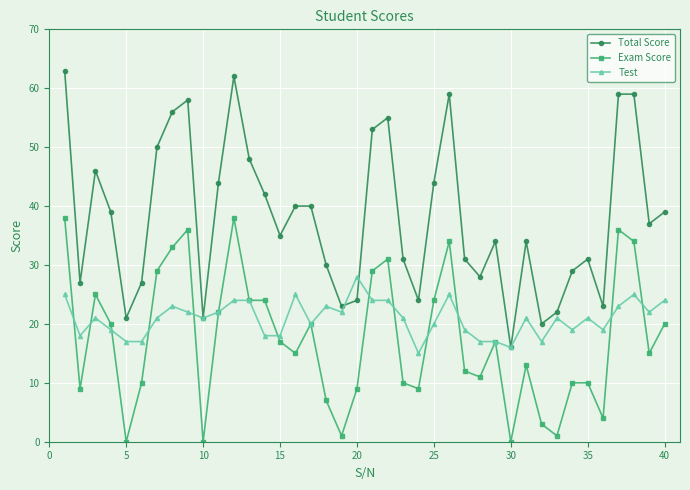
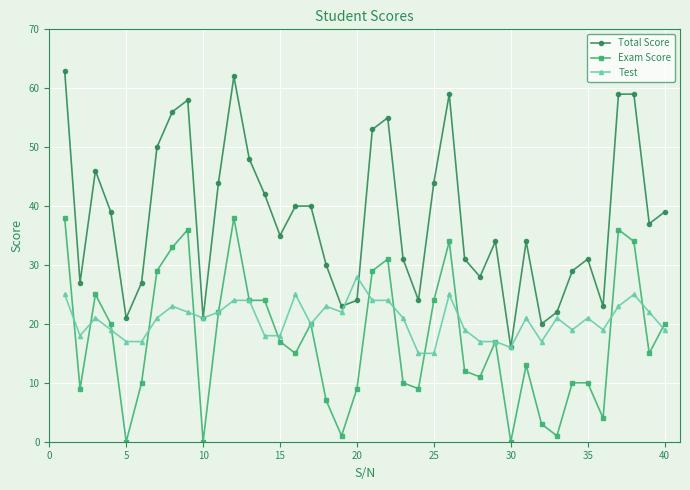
  {
    "Test": {
      "5": 17,
      "15": 18,
      "20": 28,
-     "25": 20,
+     "25": 15,
      "35": 21,
-     "40": 24
+     "40": 19
    }
  }
